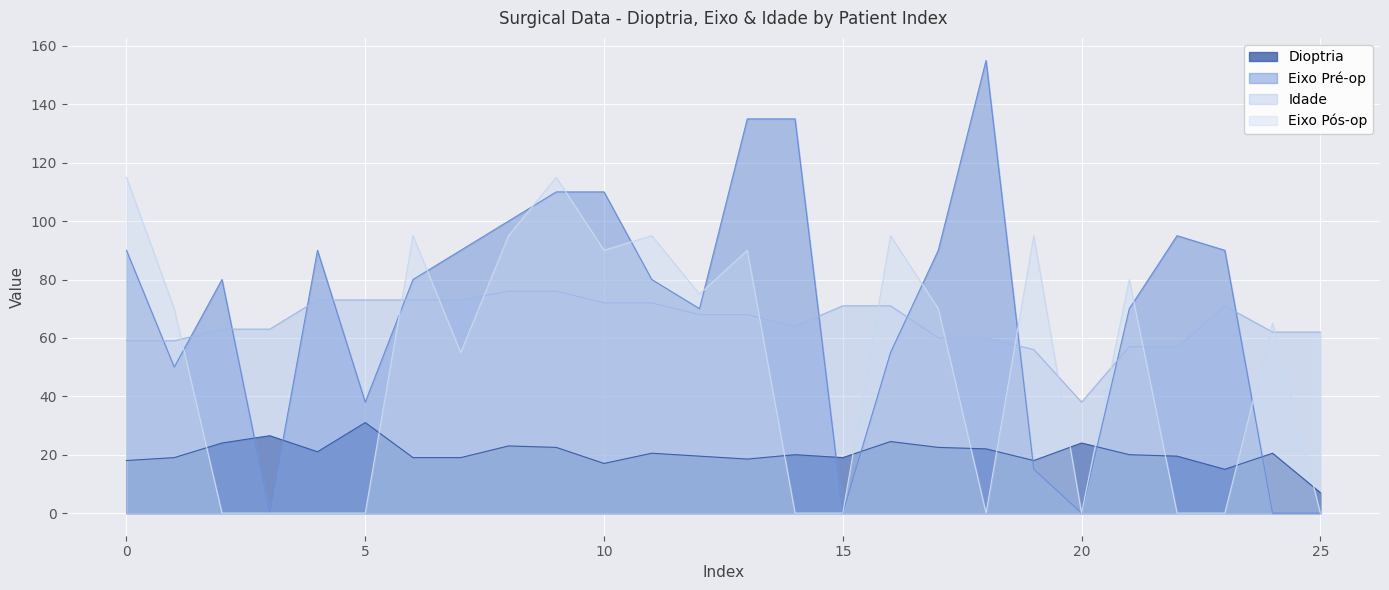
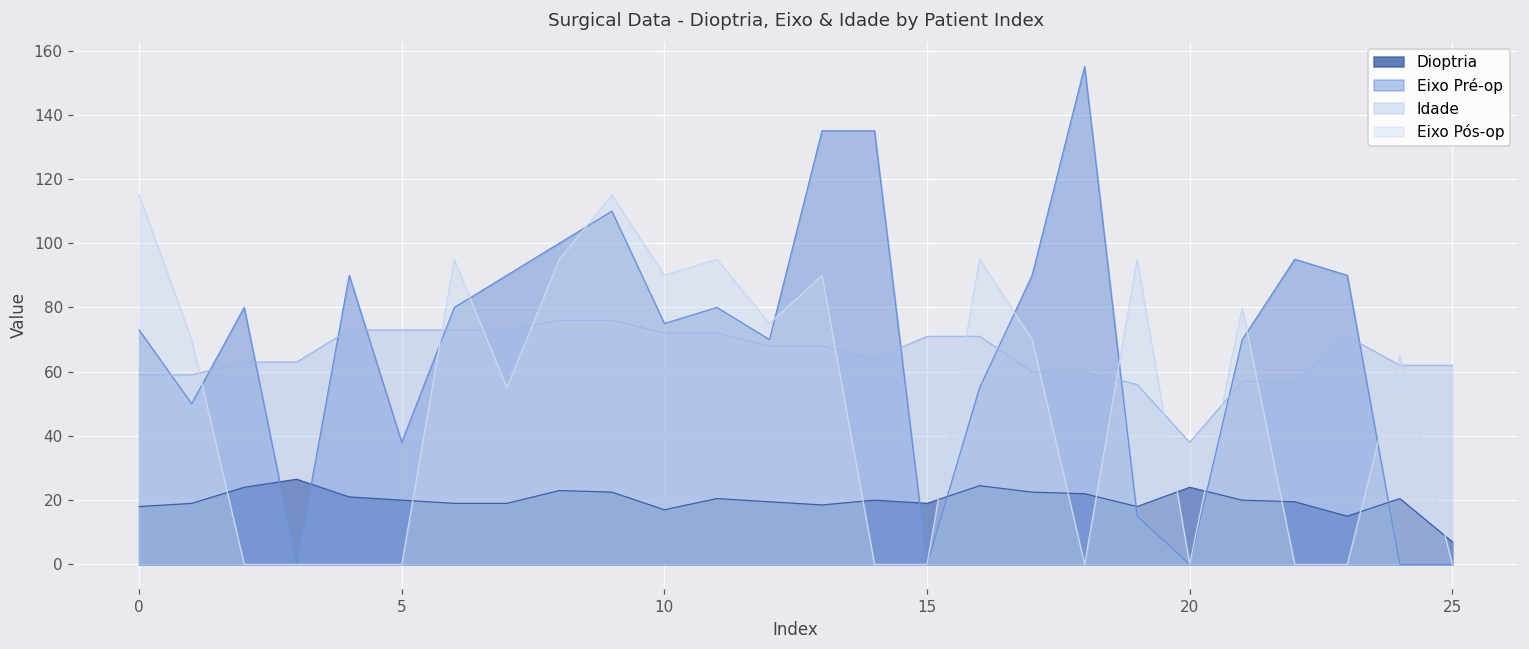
  {
    "Dioptria": {
      "0": 18,
-     "5": 31,
+     "5": 20,
      "10": 17,
      "15": 19,
      "20": 24,
      "25": 7
    },
    "Eixo Pré-op": {
-     "0": 90,
+     "0": 73,
      "5": 38,
-     "10": 110
+     "10": 75
    }
  }
